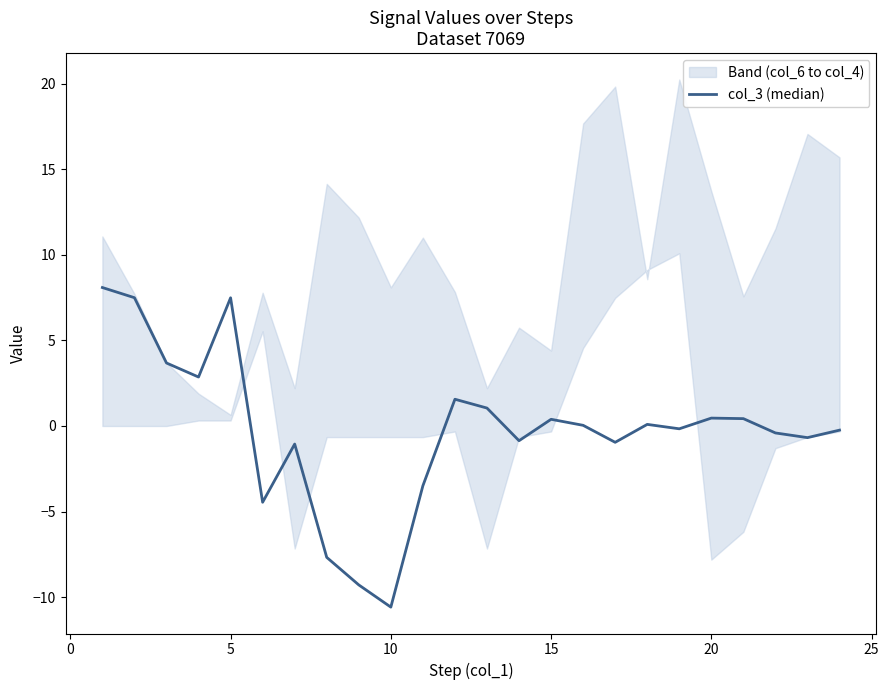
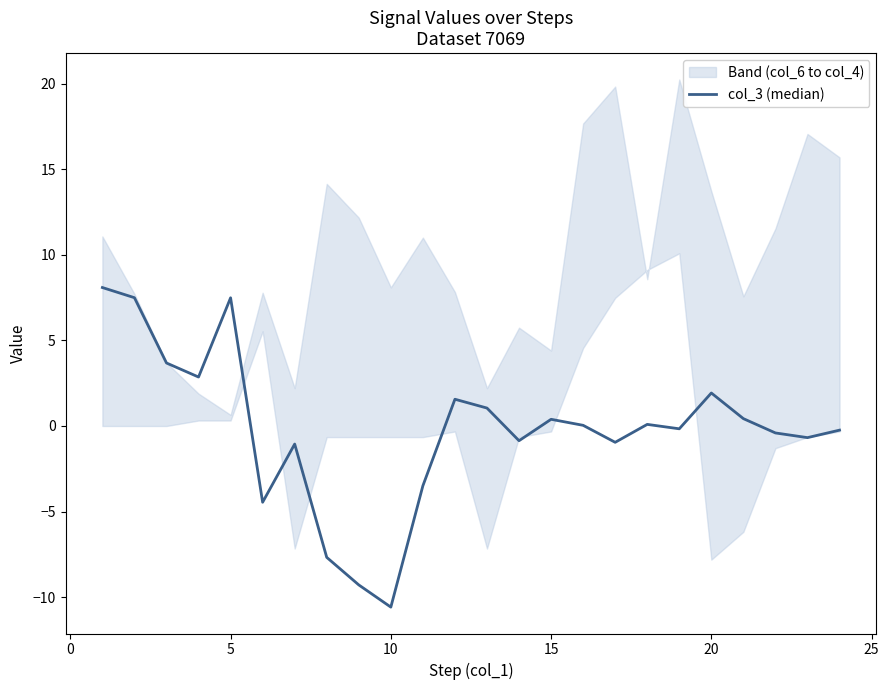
  {
    "col_3 (median)": {
      "5": 7.5,
      "10": -10.6,
      "15": 0.4,
-     "20": 0.5
+     "20": 1.9
    }
  }
